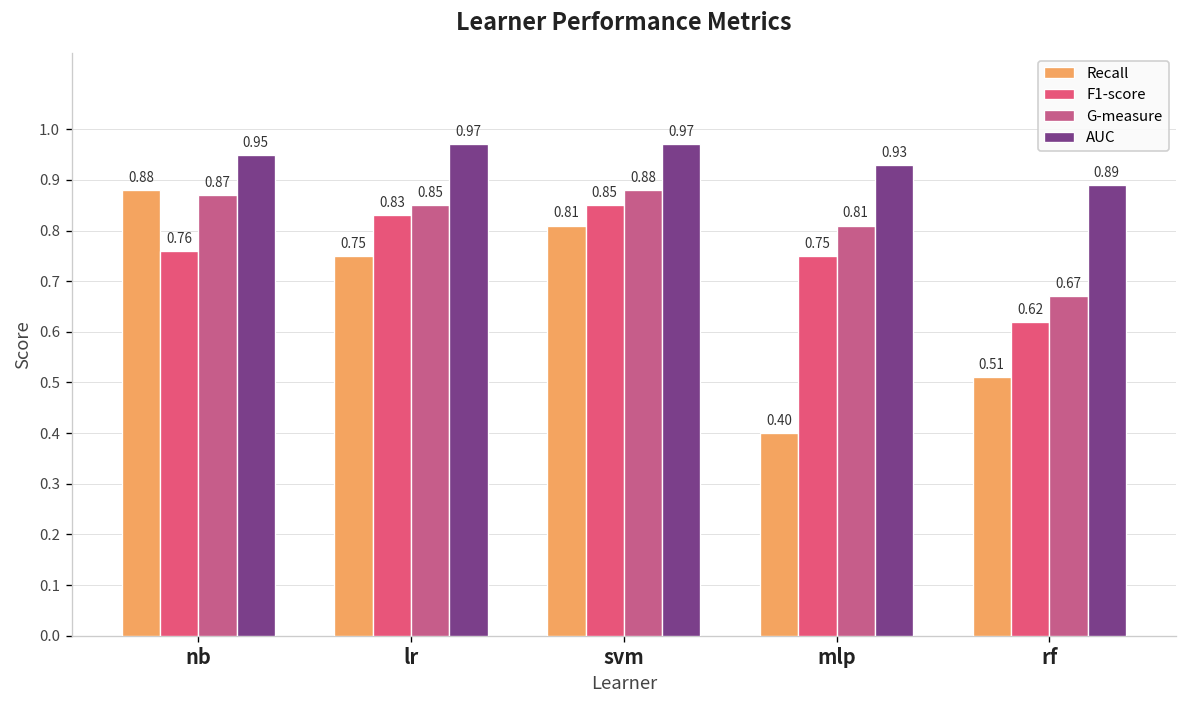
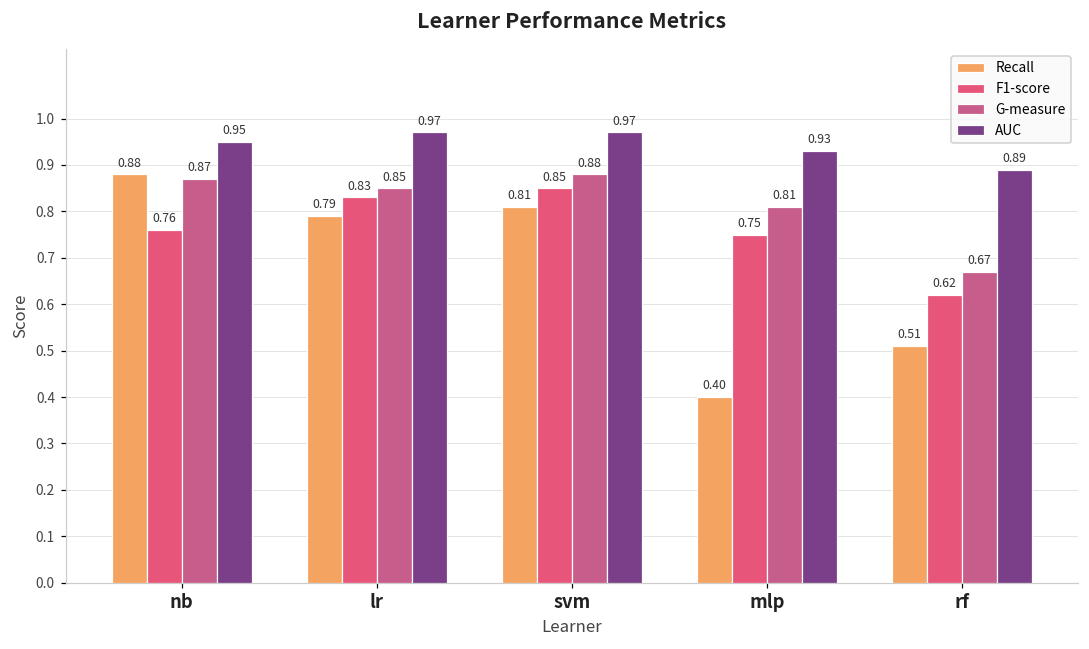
  {
    "Recall": {
      "nb": 0.88,
-     "lr": 0.75,
+     "lr": 0.79,
      "svm": 0.81,
      "mlp": 0.40,
      "rf": 0.51
    },
    "AUC": {
      "nb": 0.95,
      "lr": 0.97,
      "svm": 0.97,
      "mlp": 0.93,
      "rf": 0.89
    }
  }
